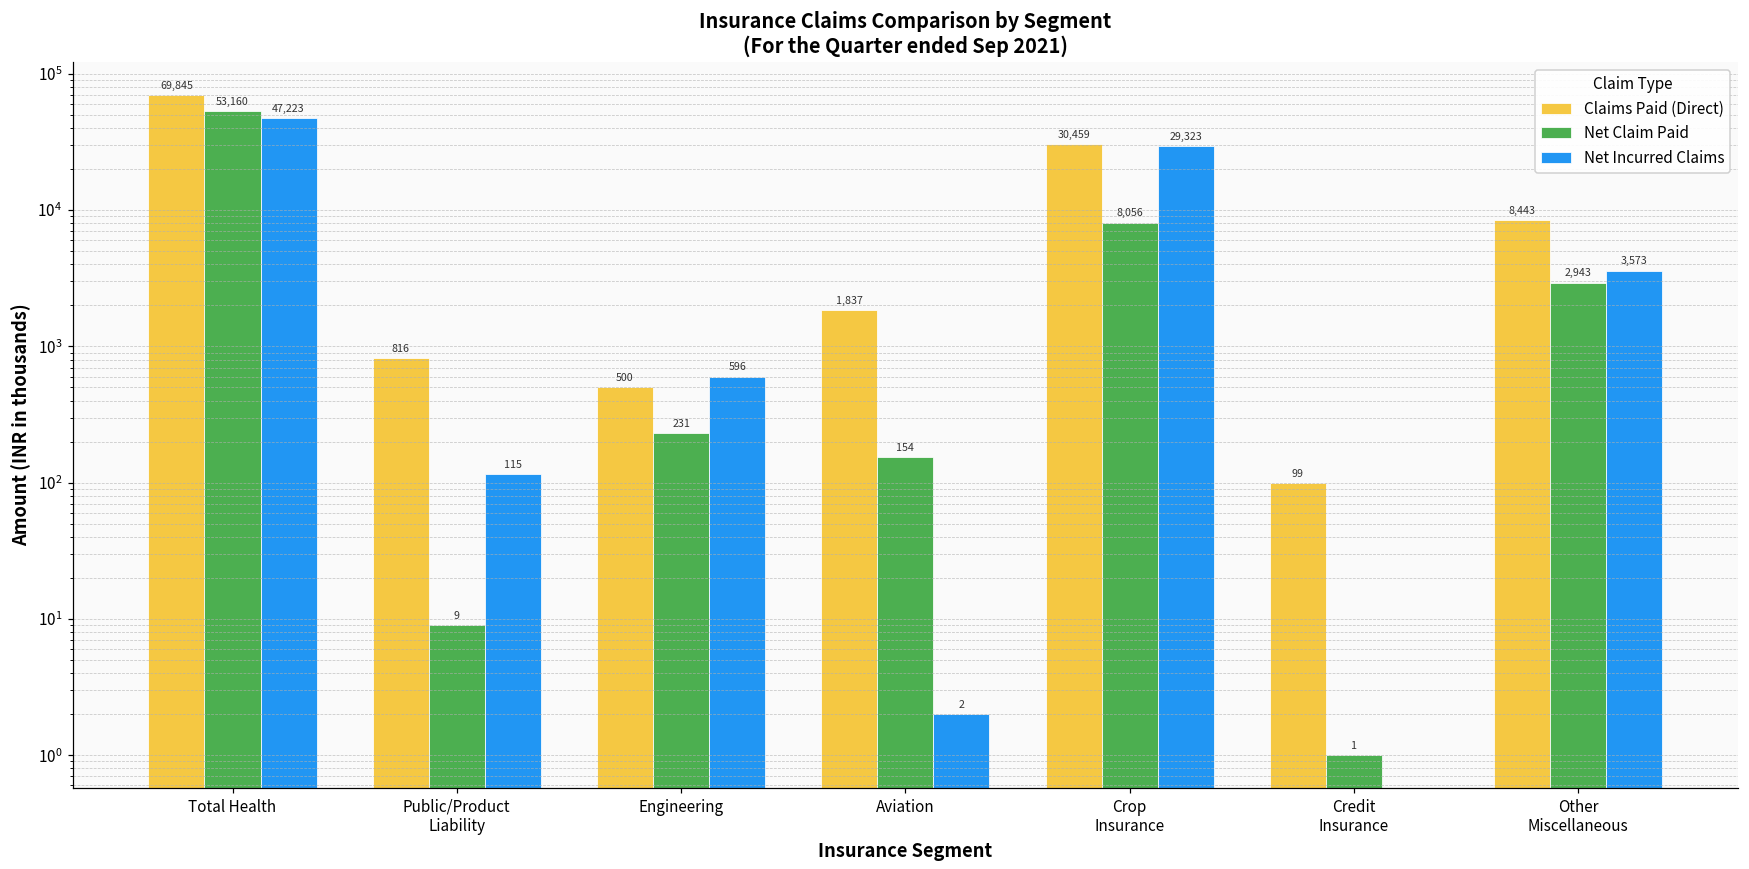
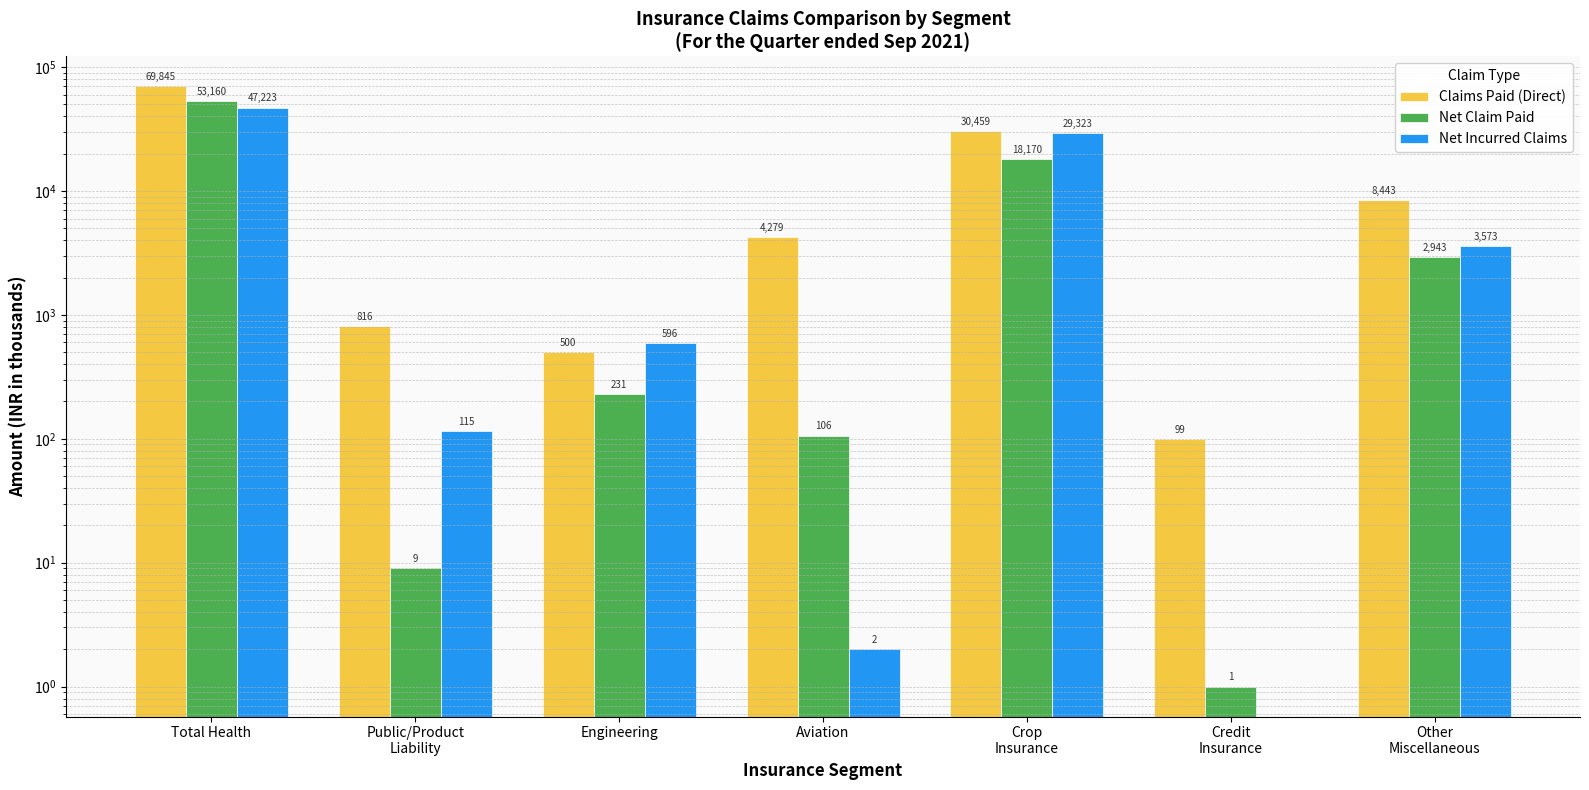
  {
    "Claims Paid (Direct)": {
      "Total Health": "69,845",
      "Public/Product Liability": "816",
      "Engineering": "500",
-     "Aviation": "1,837",
+     "Aviation": "4,279",
      "Crop Insurance": "30,459",
      "Credit Insurance": "99",
      "Other Miscellaneous": "8,443"
    },
    "Net Claim Paid": {
      "Total Health": "53,160",
      "Public/Product Liability": "9",
      "Engineering": "231",
-     "Aviation": "154",
-     "Crop Insurance": "8,056",
+     "Aviation": "106",
+     "Crop Insurance": "18,170",
      "Credit Insurance": "1",
      "Other Miscellaneous": "2,943"
    },
    "Net Incurred Claims": {
      "Total Health": "47,223",
      "Public/Product Liability": "115",
      "Engineering": "596",
      "Aviation": "2",
      "Crop Insurance": "29,323",
      "Other Miscellaneous": "3,573"
    }
  }
